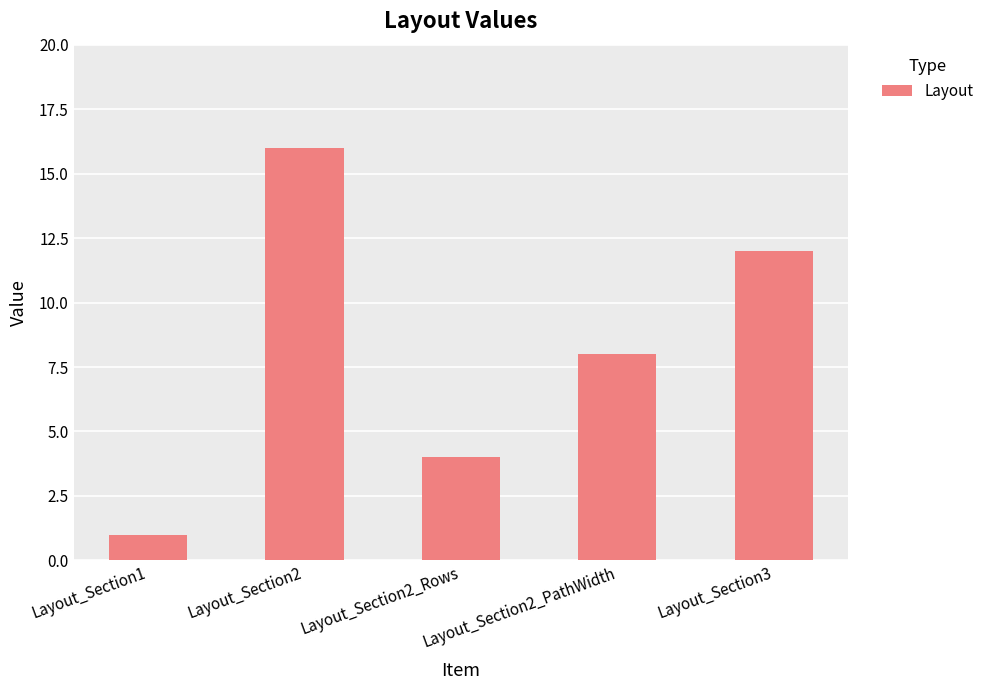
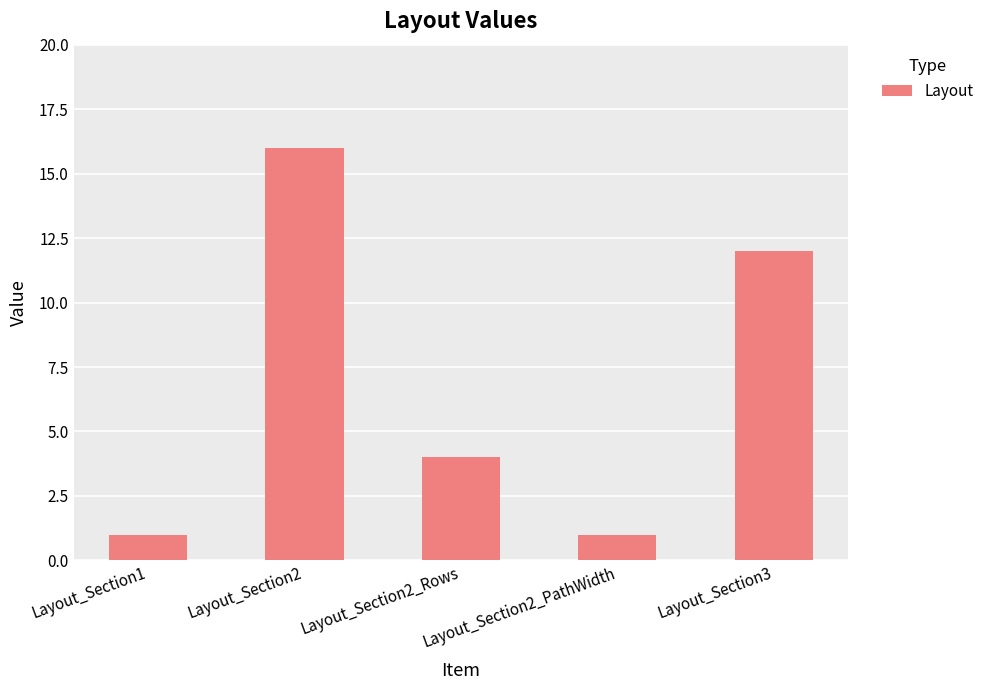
  {
    "Layout_Section1": 1,
    "Layout_Section2": 16,
    "Layout_Section2_Rows": 4,
-   "Layout_Section2_PathWidth": 8,
+   "Layout_Section2_PathWidth": 1,
    "Layout_Section3": 12
  }
